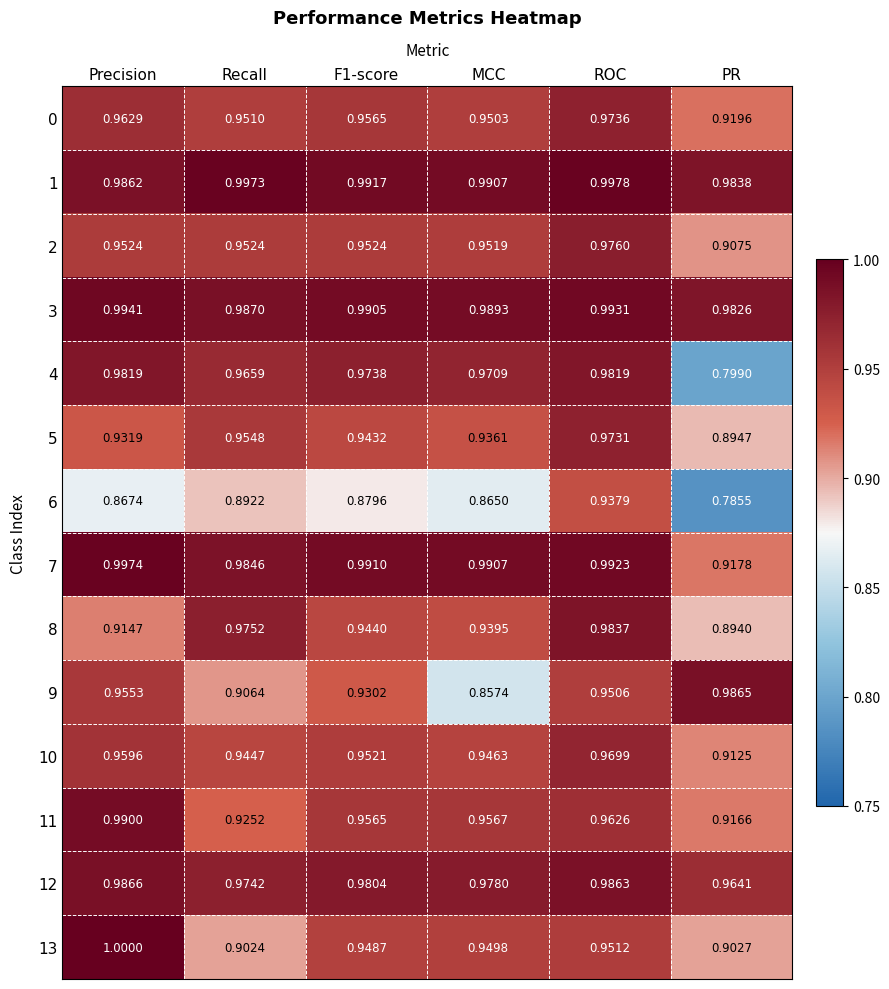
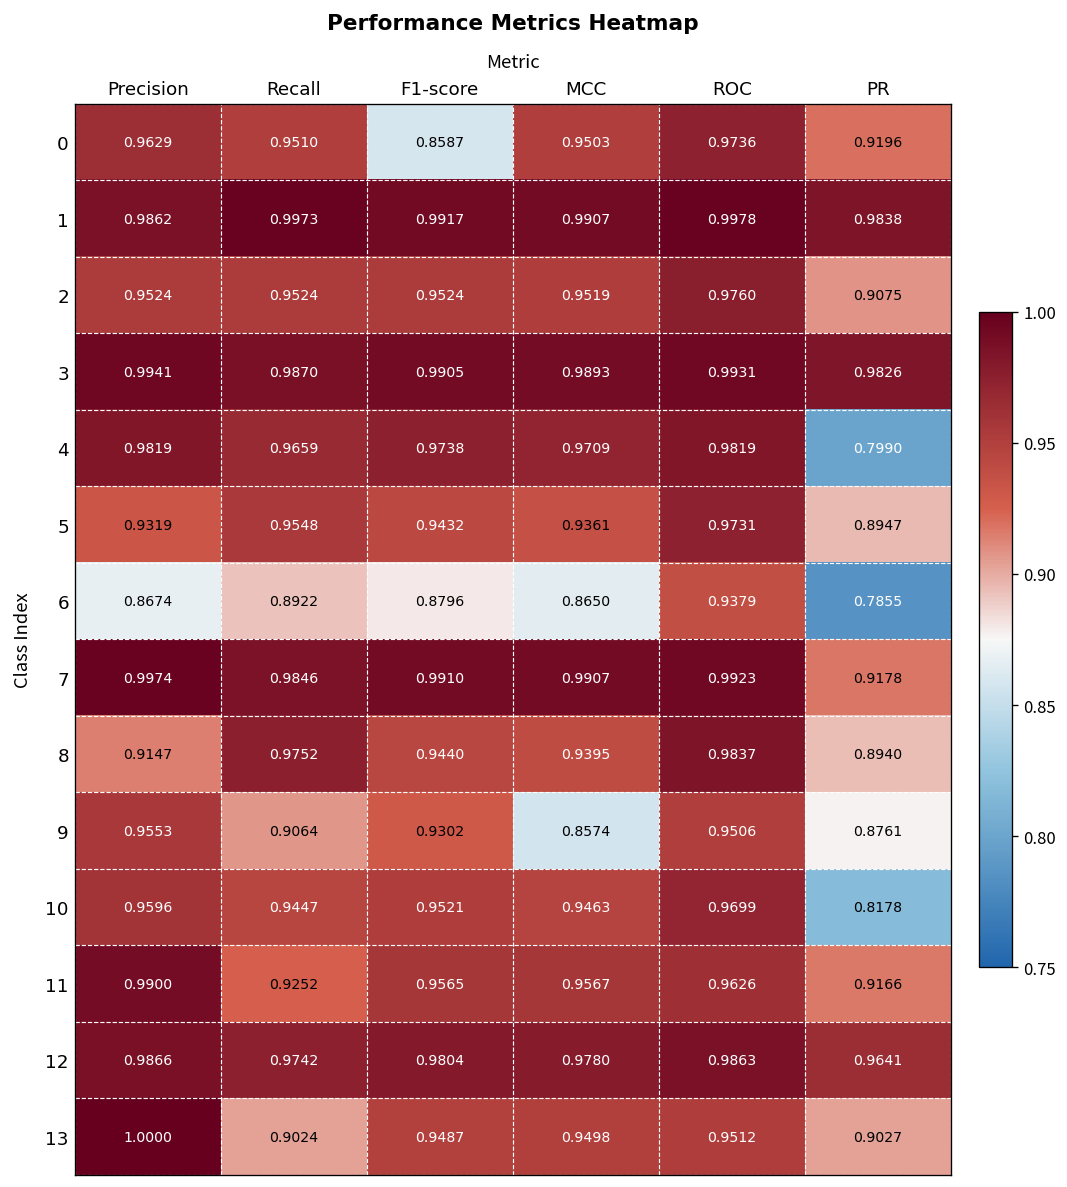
  {
    "0": {
      "Precision": 0.9629,
      "Recall": 0.9510,
-     "F1-score": 0.9565,
+     "F1-score": 0.8587,
      "MCC": 0.9503,
      "ROC": 0.9736,
      "PR": 0.9196
    },
    "1": {
      "Precision": 0.9862,
      "Recall": 0.9973,
      "F1-score": 0.9917,
      "MCC": 0.9907,
      "ROC": 0.9978,
      "PR": 0.9838
    },
    "2": {
      "Precision": 0.9524,
      "Recall": 0.9524,
      "F1-score": 0.9524,
      "MCC": 0.9519,
      "ROC": 0.9760,
      "PR": 0.9075
    },
    "3": {
      "Precision": 0.9941,
      "Recall": 0.9870,
      "F1-score": 0.9905,
      "MCC": 0.9893,
      "ROC": 0.9931,
      "PR": 0.9826
    },
    "4": {
      "Precision": 0.9819,
      "Recall": 0.9659,
      "F1-score": 0.9738,
      "MCC": 0.9709,
      "ROC": 0.9819,
      "PR": 0.7990
    },
    "5": {
      "Precision": 0.9319,
      "Recall": 0.9548,
      "F1-score": 0.9432,
      "MCC": 0.9361,
      "ROC": 0.9731,
      "PR": 0.8947
    },
    "6": {
      "Precision": 0.8674,
      "Recall": 0.8922,
      "F1-score": 0.8796,
      "MCC": 0.8650,
      "ROC": 0.9379,
      "PR": 0.7855
    },
    "7": {
      "Precision": 0.9974,
      "Recall": 0.9846,
      "F1-score": 0.9910,
      "MCC": 0.9907,
      "ROC": 0.9923,
      "PR": 0.9178
    },
    "8": {
      "Precision": 0.9147,
      "Recall": 0.9752,
      "F1-score": 0.9440,
      "MCC": 0.9395,
      "ROC": 0.9837,
      "PR": 0.8940
    },
    "9": {
      "Precision": 0.9553,
      "Recall": 0.9064,
      "F1-score": 0.9302,
      "MCC": 0.8574,
      "ROC": 0.9506,
-     "PR": 0.9865
+     "PR": 0.8761
    },
    "10": {
      "Precision": 0.9596,
      "Recall": 0.9447,
      "F1-score": 0.9521,
      "MCC": 0.9463,
      "ROC": 0.9699,
-     "PR": 0.9125
+     "PR": 0.8178
    },
    "11": {
      "Precision": 0.9900,
      "Recall": 0.9252,
      "F1-score": 0.9565,
      "MCC": 0.9567,
      "ROC": 0.9626,
      "PR": 0.9166
    },
    "12": {
      "Precision": 0.9866,
      "Recall": 0.9742,
      "F1-score": 0.9804,
      "MCC": 0.9780,
      "ROC": 0.9863,
      "PR": 0.9641
    },
    "13": {
      "Precision": 1.0000,
      "Recall": 0.9024,
      "F1-score": 0.9487,
      "MCC": 0.9498,
      "ROC": 0.9512,
      "PR": 0.9027
    }
  }
